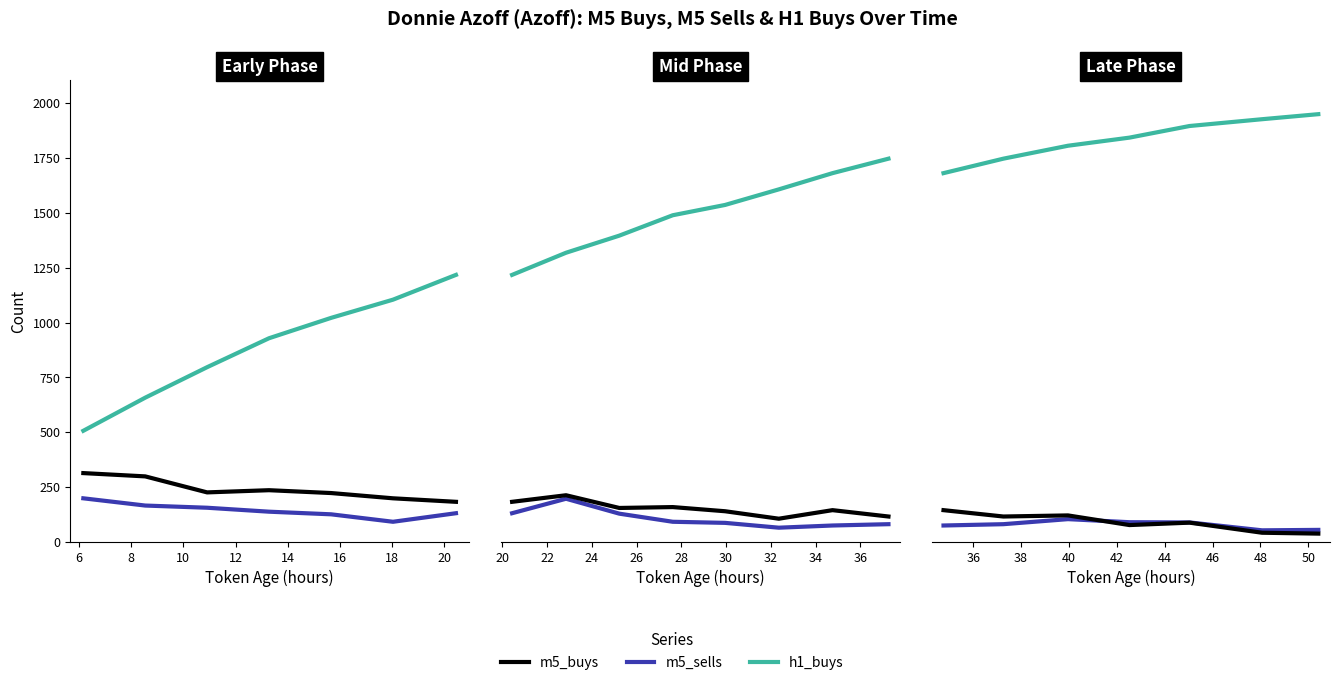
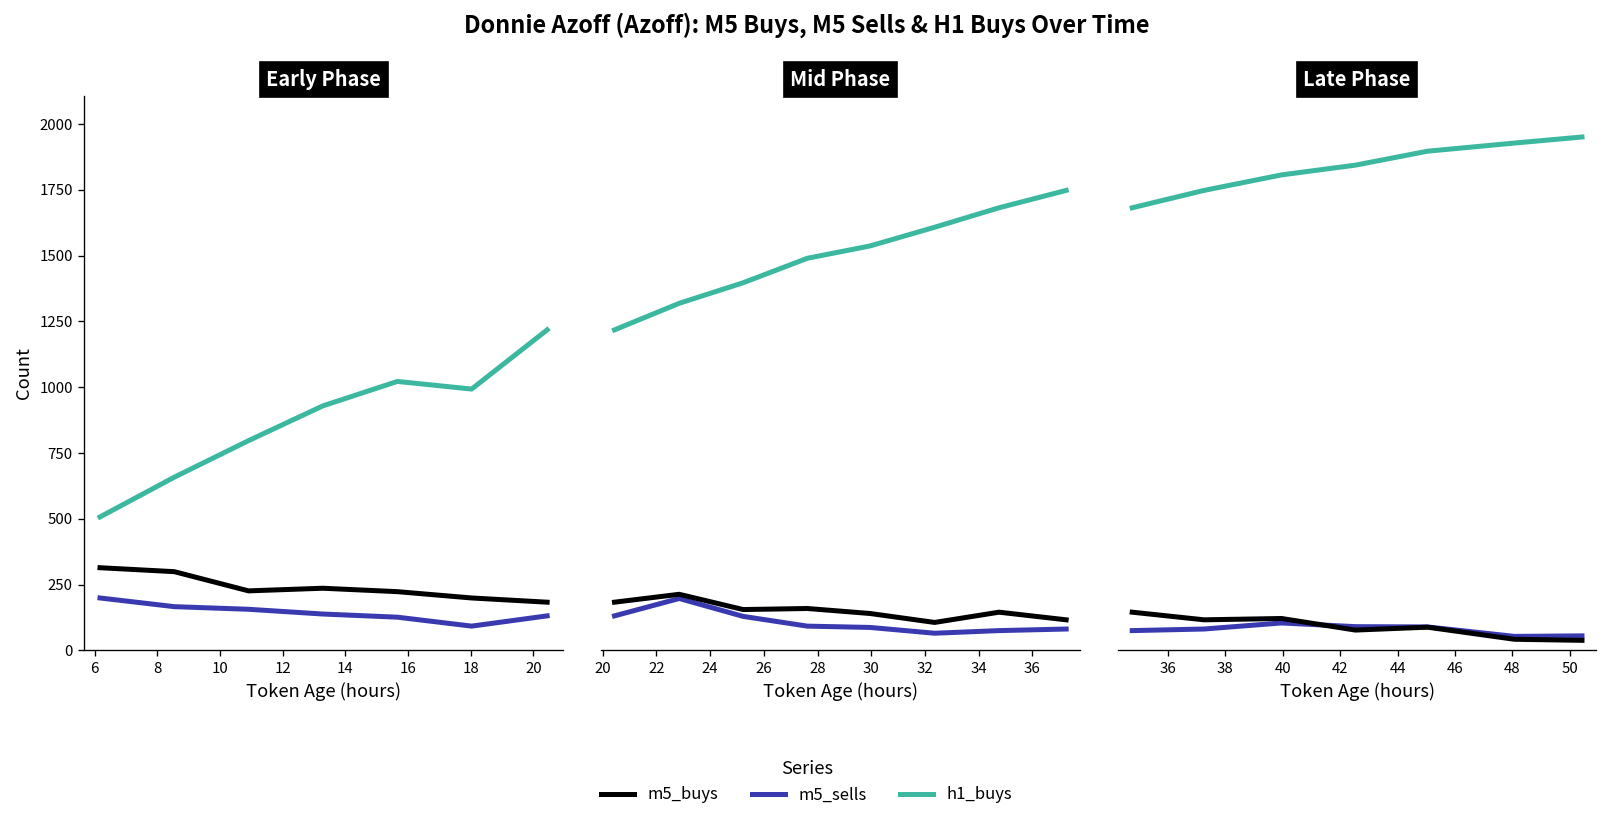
  {
    "Early Phase": {
      "h1_buys": {
-       "18": 1110
+       "18": 990
      },
      "m5_sells": {
        "18": 90
      },
      "m5_buys": {
        "18": 200
      }
    }
  }
